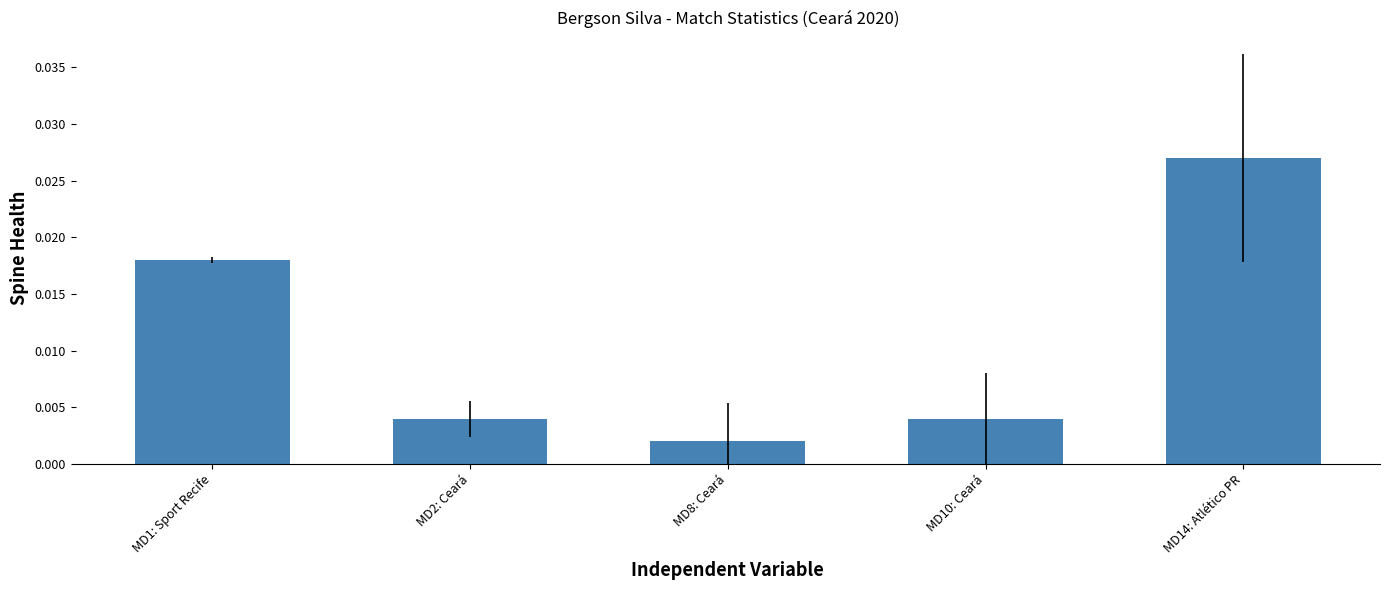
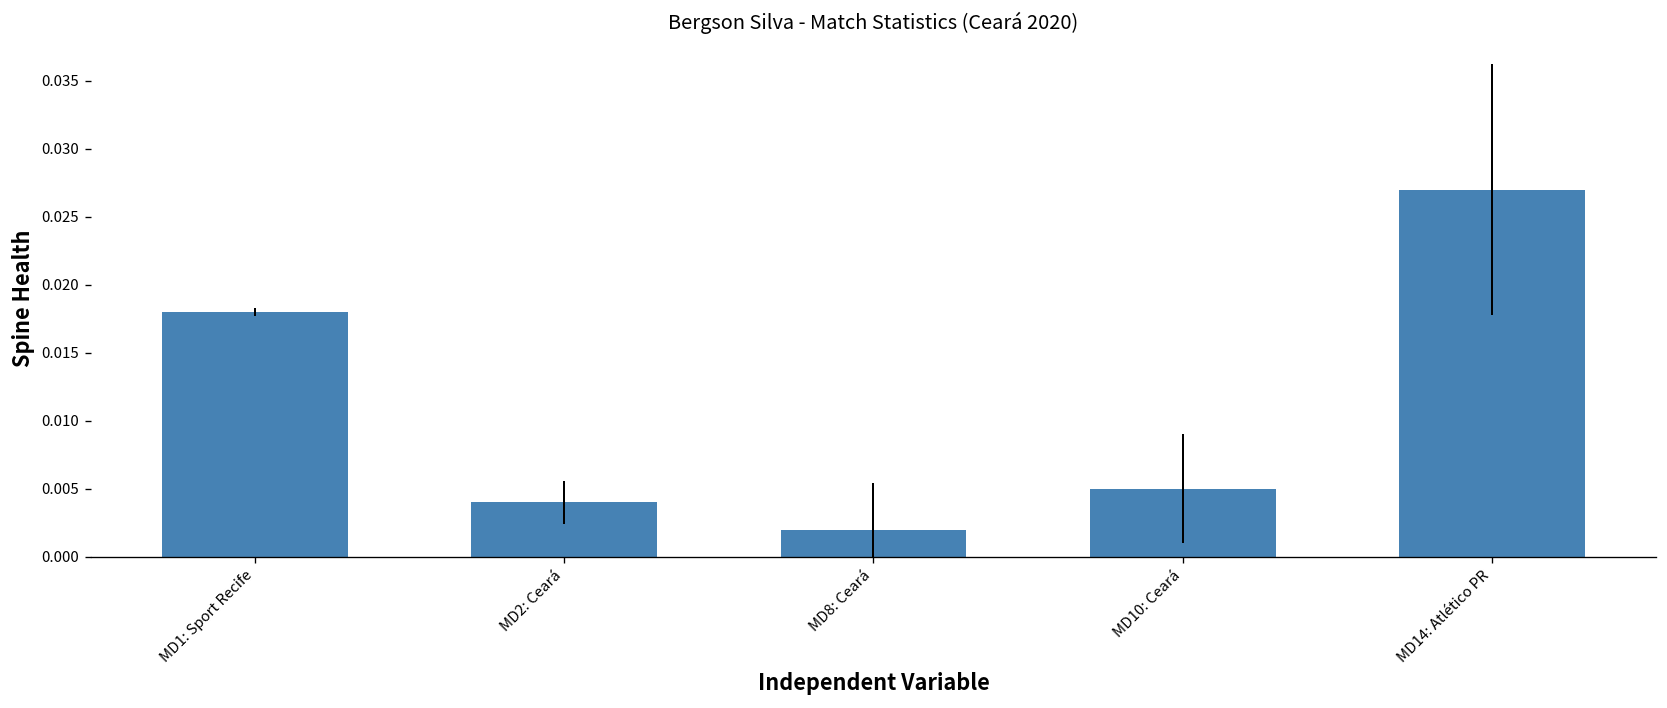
  {
    "MD1: Sport Recife": 0.0180,
    "MD2: Ceará": 0.0040,
    "MD8: Ceará": 0.0020,
-   "MD10: Ceará": 0.0040,
+   "MD10: Ceará": 0.0050,
    "MD14: Atlético PR": 0.0270
  }
